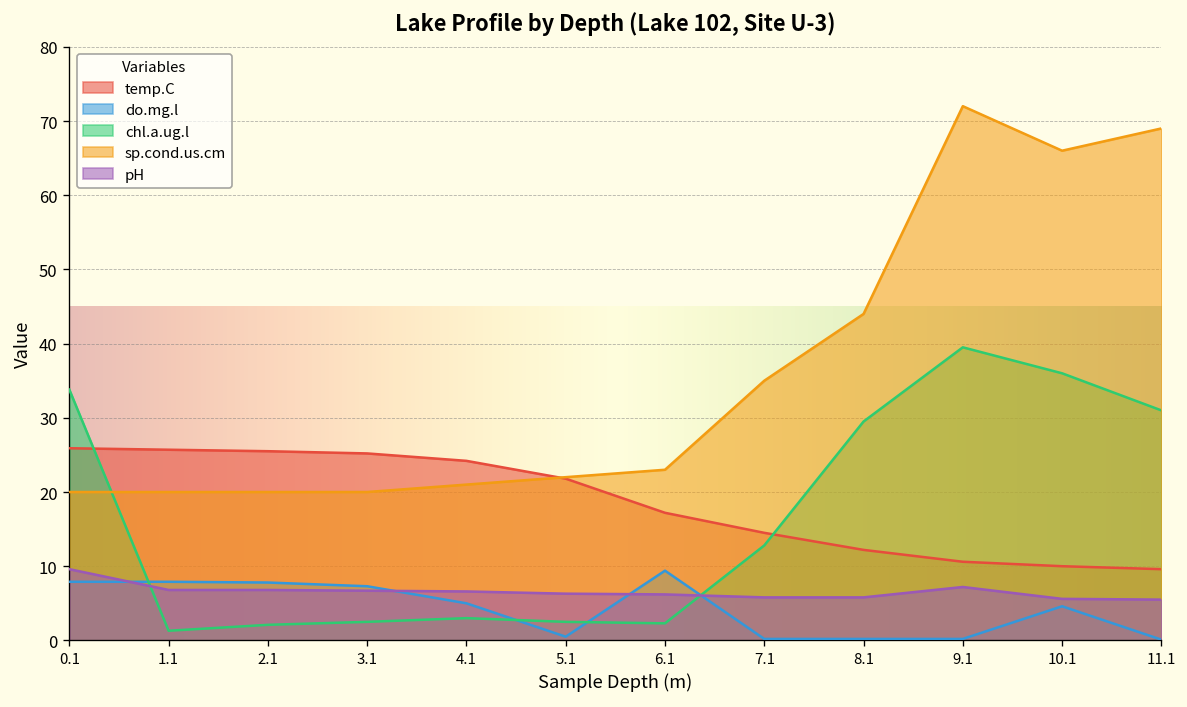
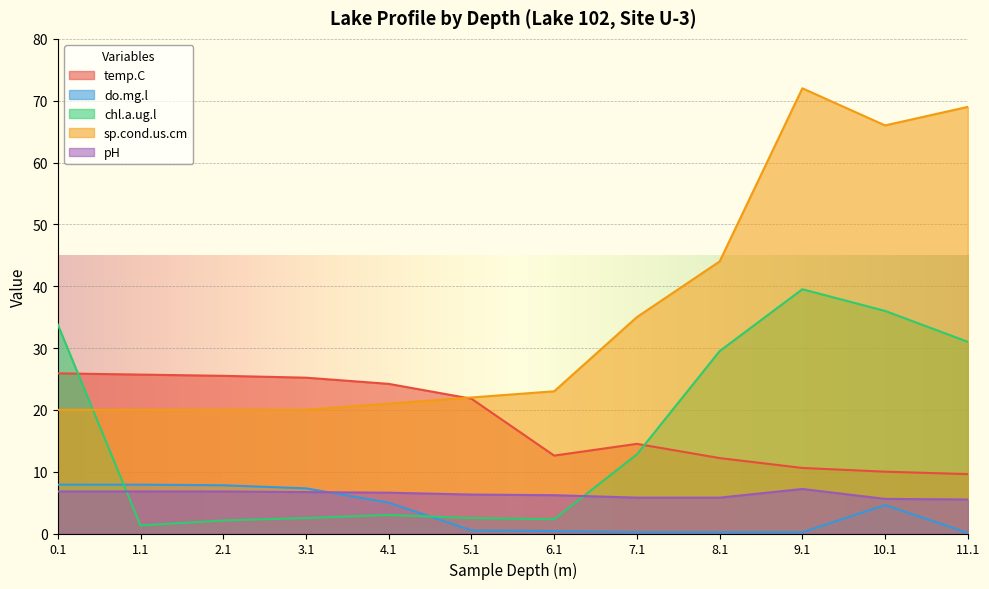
  {
    "temp.C": {
      "0.1": 26,
      "1.1": 26,
      "2.1": 26,
      "3.1": 25,
      "4.1": 24,
-     "6.1": 17,
+     "6.1": 13,
      "7.1": 15,
      "8.1": 12,
      "9.1": 11,
      "10.1": 10,
      "11.1": 10
    },
    "do.mg.l": {
      "0.1": 8,
      "1.1": 8,
      "2.1": 8,
      "3.1": 7,
      "4.1": 5,
      "5.1": 1,
-     "6.1": 9,
+     "6.1": 0,
      "7.1": 0,
      "8.1": 0,
      "9.1": 0,
      "10.1": 5,
      "11.1": 0
    },
    "chl.a.ug.l": {
      "0.1": 34,
      "1.1": 1,
      "2.1": 2,
      "3.1": 3,
      "4.1": 3,
      "5.1": 3,
      "6.1": 2,
      "7.1": 13,
      "8.1": 30,
      "9.1": 40,
      "10.1": 36,
      "11.1": 31
    },
    "sp.cond.us.cm": {
      "0.1": 20,
      "1.1": 20,
      "2.1": 20,
      "3.1": 20,
      "4.1": 21,
      "6.1": 23,
      "7.1": 35,
      "8.1": 44,
      "9.1": 72,
      "10.1": 66,
      "11.1": 69
    },
    "pH": {
-     "0.1": 10,
+     "0.1": 7,
      "1.1": 7,
      "2.1": 7,
      "3.1": 7,
      "4.1": 7,
      "5.1": 6,
      "6.1": 6,
      "7.1": 6,
      "8.1": 6,
      "9.1": 7,
      "10.1": 6,
      "11.1": 6
    }
  }
